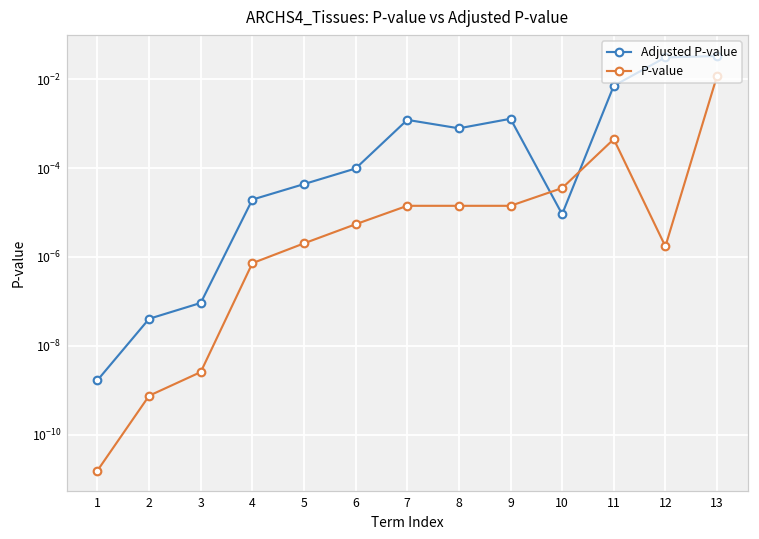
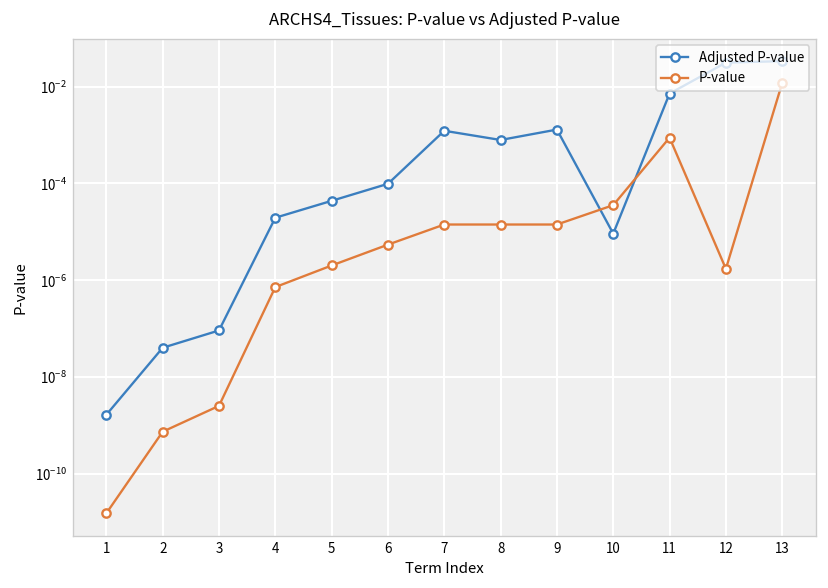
  {
    "Adjusted P-value": {
      "1": 0.0000000017,
      "2": 0.00000004,
      "3": 0.00000009,
      "4": 0.00002,
      "5": 0.00004,
      "6": 0.0001,
      "7": 0.0012,
      "8": 0.0008,
      "9": 0.0013,
      "10": 0.000009,
      "11": 0.007
    },
    "P-value": {
      "1": 0.000000000016,
      "2": 0.0000000008,
      "3": 0.000000003,
      "4": 0.0000007,
      "5": 0.000002,
      "6": 0.000005,
      "7": 0.000014,
      "8": 0.000014,
      "9": 0.000014,
      "10": 0.00004,
-     "11": 0.0004,
+     "11": 0.0009,
      "12": 0.0000017
    }
  }
